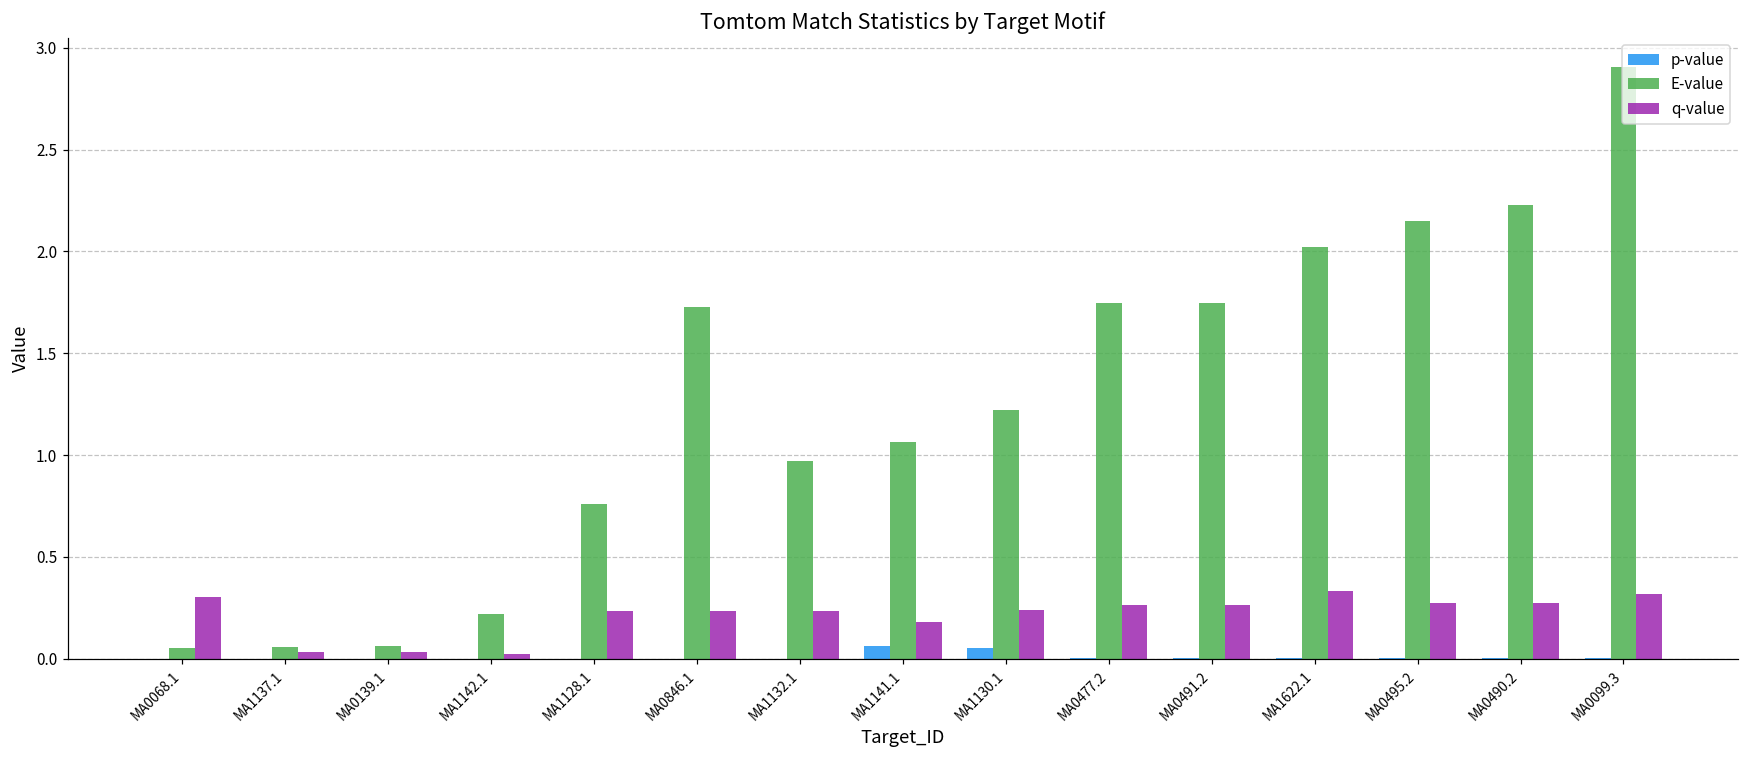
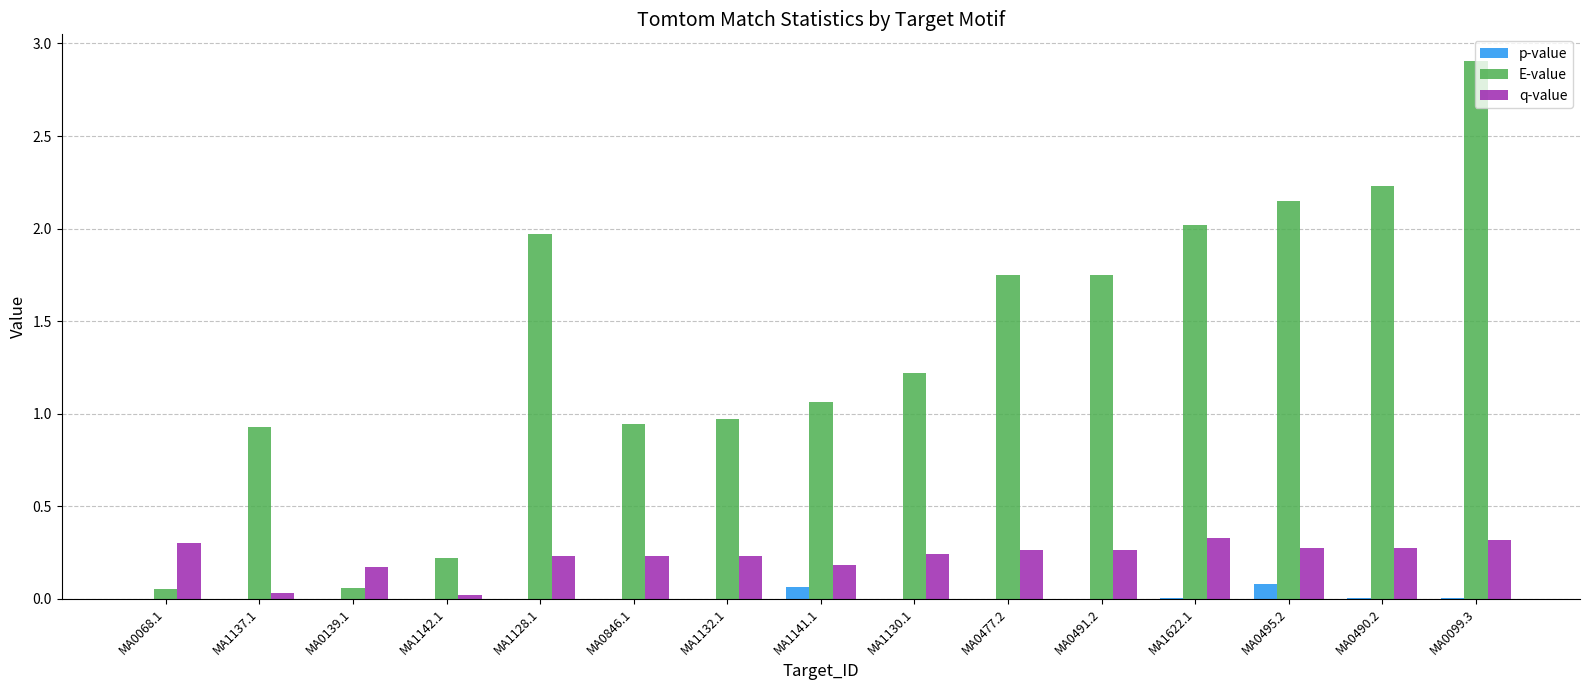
  {
    "p-value": {
      "MA1141.1": 0.06,
-     "MA1130.1": 0.05,
-     "MA0495.2": 0.00
+     "MA1130.1": 0.00,
+     "MA0495.2": 0.08
    },
    "E-value": {
      "MA0068.1": 0.05,
-     "MA1137.1": 0.06,
+     "MA1137.1": 0.93,
      "MA0139.1": 0.06,
      "MA1142.1": 0.22,
-     "MA1128.1": 0.76,
-     "MA0846.1": 1.73,
+     "MA1128.1": 1.97,
+     "MA0846.1": 0.94,
      "MA1132.1": 0.97,
      "MA1141.1": 1.06,
      "MA1130.1": 1.22,
      "MA0477.2": 1.75,
      "MA0491.2": 1.75,
      "MA1622.1": 2.02,
      "MA0495.2": 2.15,
      "MA0490.2": 2.23
    },
    "q-value": {
      "MA0068.1": 0.30,
      "MA1137.1": 0.03,
-     "MA0139.1": 0.03,
+     "MA0139.1": 0.17,
      "MA1142.1": 0.02,
      "MA1128.1": 0.23,
      "MA0846.1": 0.23,
      "MA1132.1": 0.23,
      "MA1141.1": 0.18,
      "MA1130.1": 0.24,
      "MA0477.2": 0.27,
      "MA0491.2": 0.27,
      "MA1622.1": 0.33,
      "MA0495.2": 0.27,
      "MA0490.2": 0.27,
      "MA0099.3": 0.32
    }
  }
